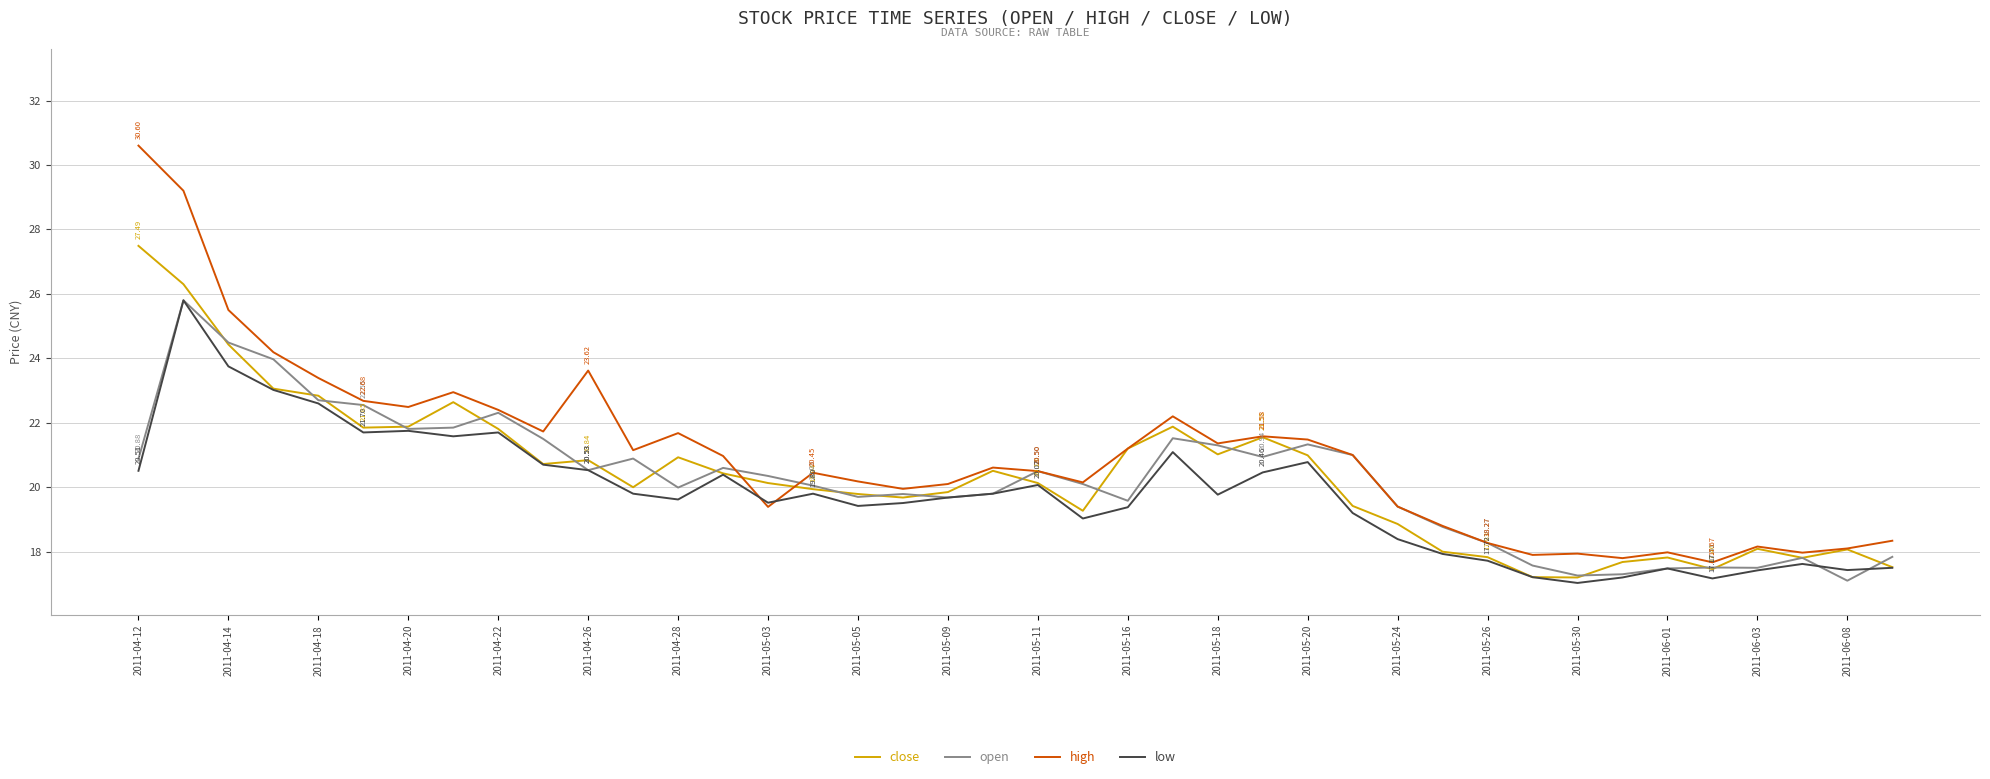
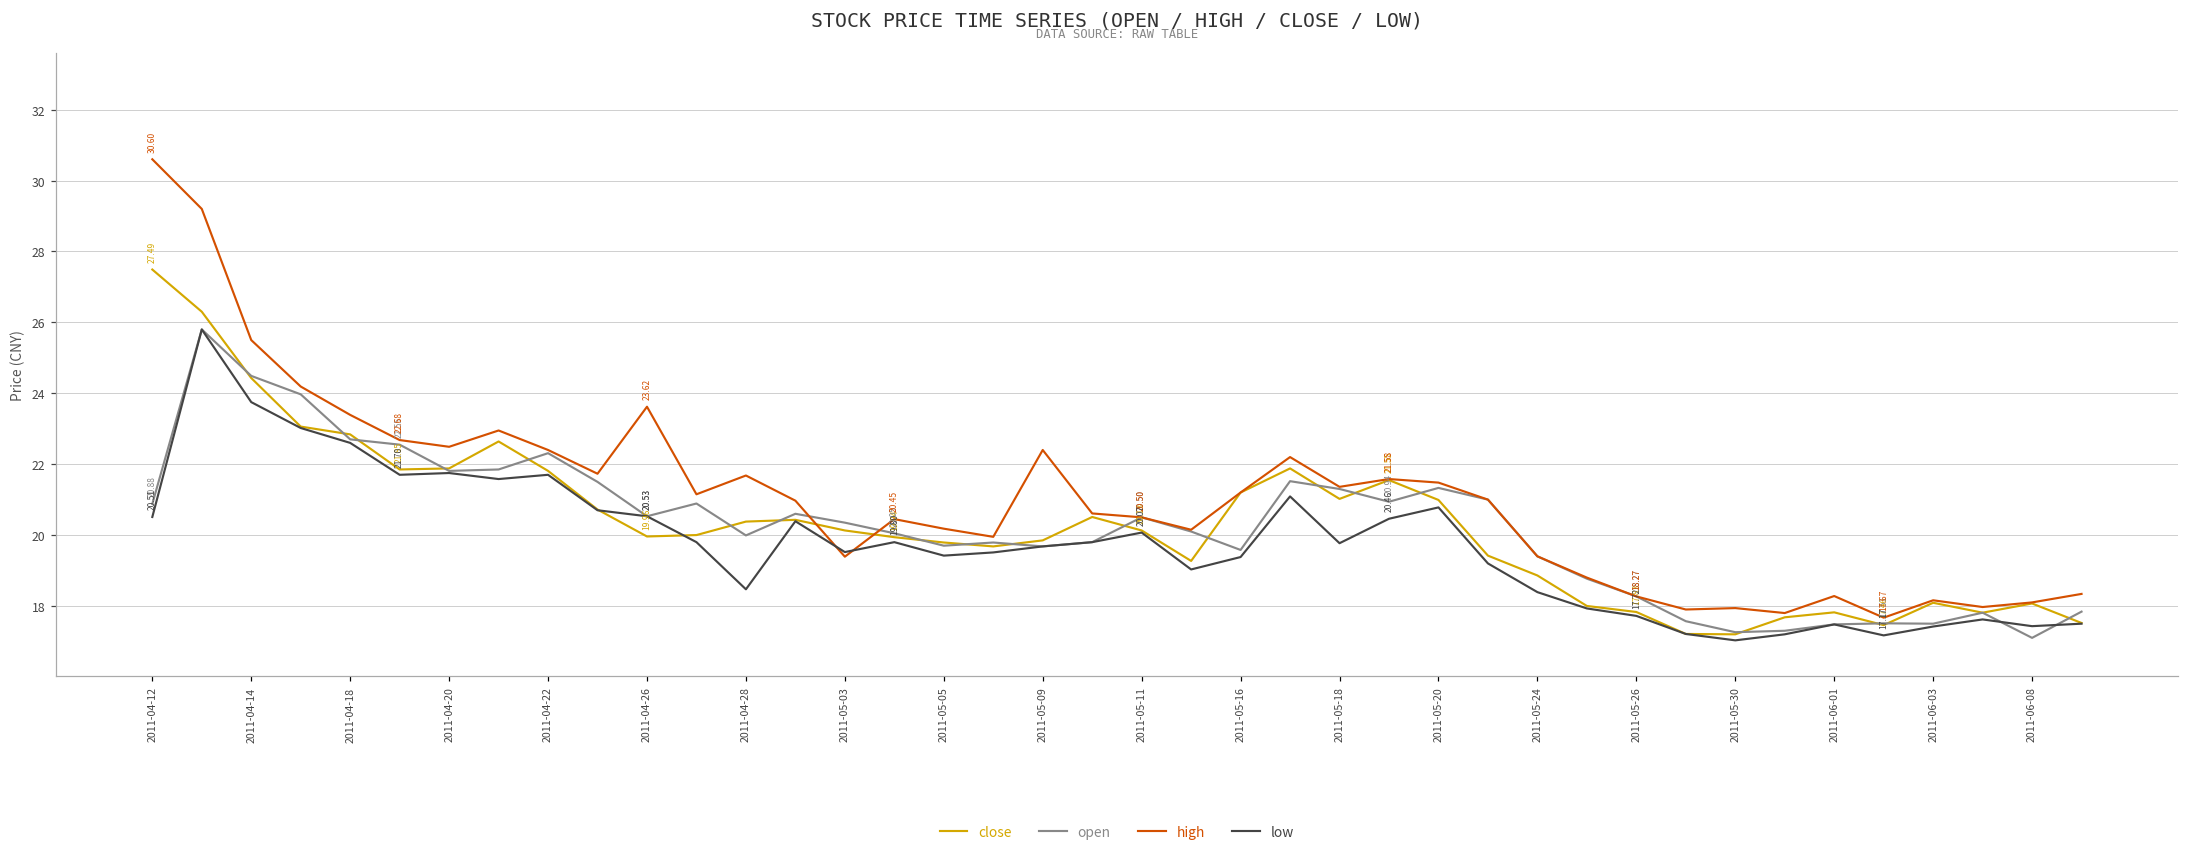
  {
    "close": {
      "2011-04-12": 27.49,
-     "2011-04-26": 20.84,
-     "2011-04-28": 20.9
+     "2011-04-26": 19.96,
+     "2011-04-28": 20.4
    },
    "open": {
      "2011-04-18": 22.7,
      "2011-04-22": 22.3,
      "2011-04-28": 20.0,
      "2011-05-03": 20.4,
      "2011-05-05": 19.7,
      "2011-05-16": 19.6,
      "2011-05-20": 21.3,
      "2011-06-08": 17.1
    },
    "high": {
      "2011-04-14": 25.5,
      "2011-04-18": 23.4,
      "2011-04-20": 22.5,
      "2011-04-22": 22.4,
      "2011-04-28": 21.7,
      "2011-05-03": 19.4,
      "2011-05-05": 20.2,
-     "2011-05-09": 20.1,
+     "2011-05-09": 22.4,
      "2011-05-20": 21.5,
      "2011-05-30": 17.9,
-     "2011-06-01": 18.0
+     "2011-06-01": 18.3
    },
    "low": {
      "2011-04-14": 23.8,
      "2011-04-18": 22.6,
      "2011-04-22": 21.7,
-     "2011-04-28": 19.6,
+     "2011-04-28": 18.5,
      "2011-05-03": 19.5,
      "2011-05-05": 19.4,
      "2011-05-16": 19.4,
      "2011-05-18": 19.8,
      "2011-05-20": 20.8,
      "2011-05-24": 18.4,
      "2011-05-30": 17.0,
      "2011-06-08": 17.4
    }
  }
